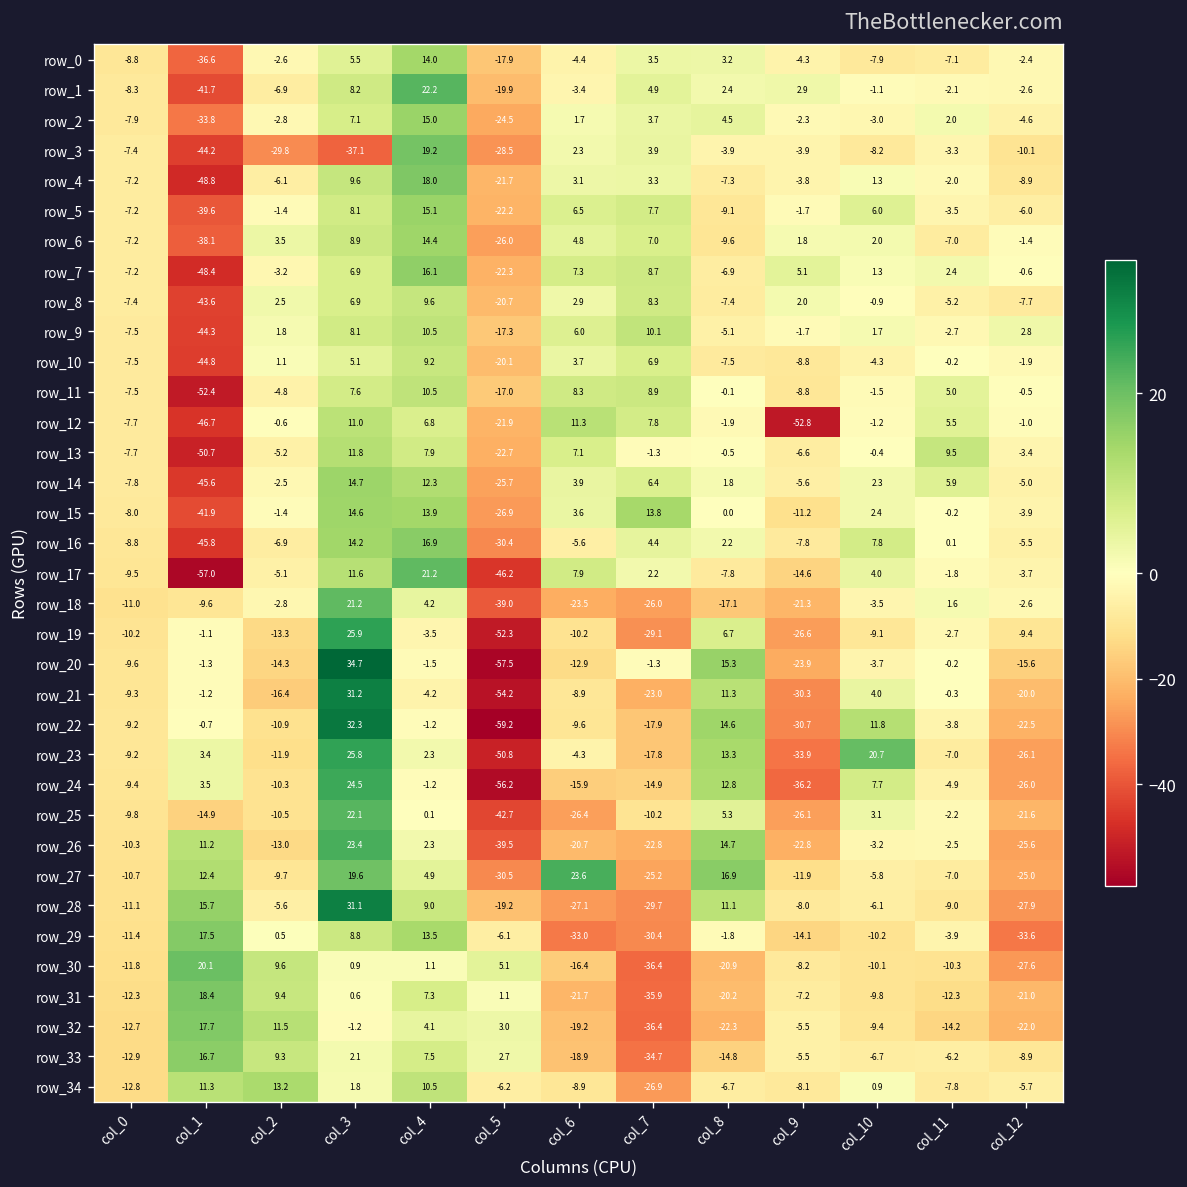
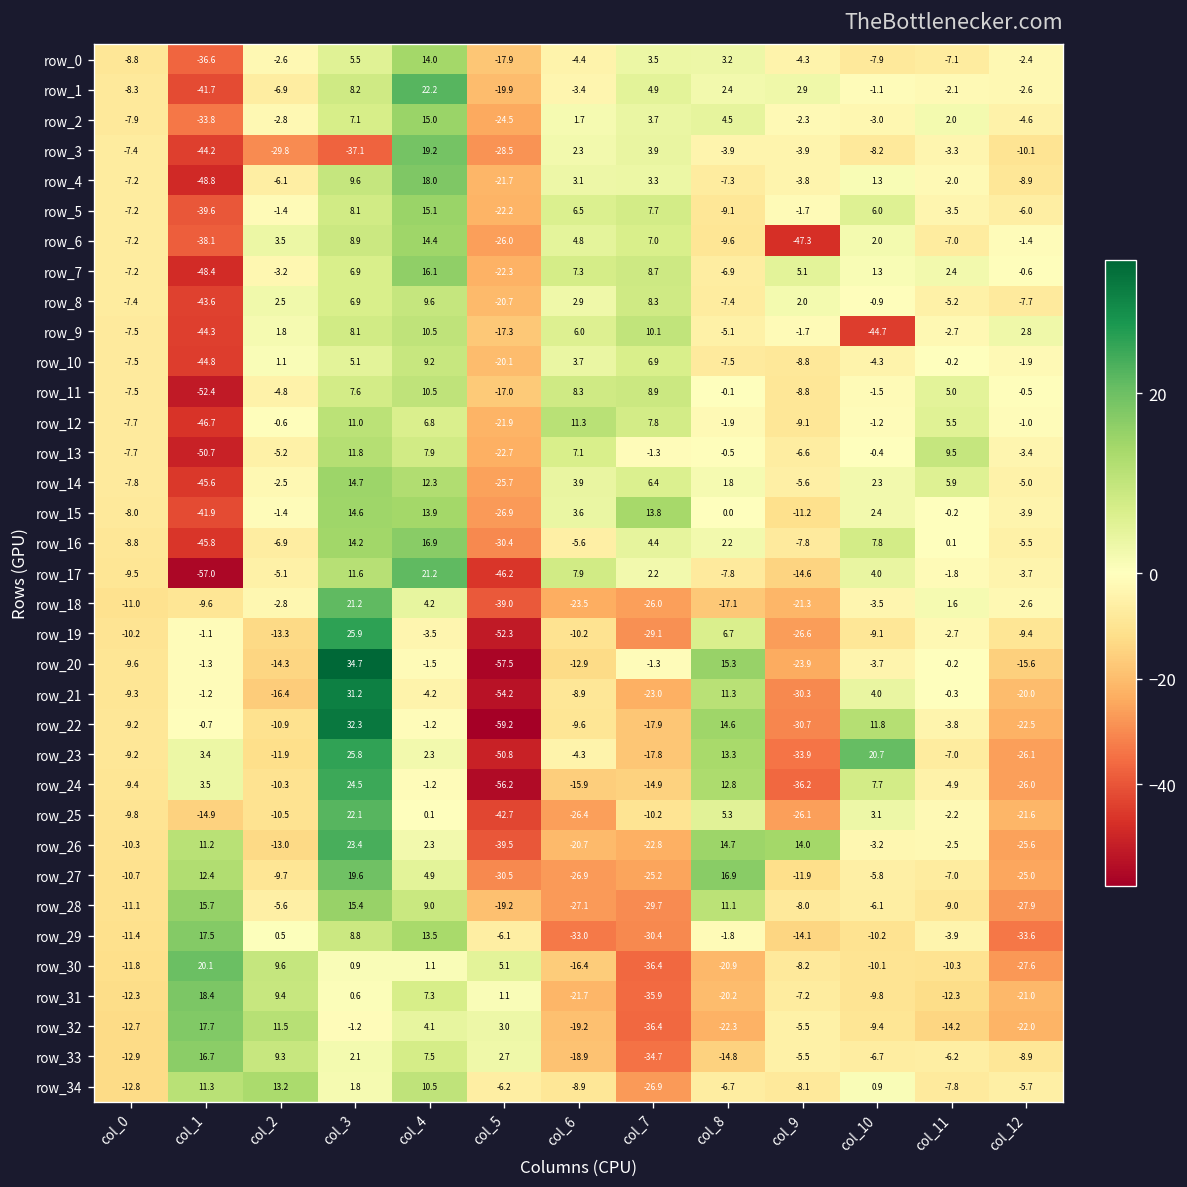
  {
    "row_6": {
      "col_0": -7.2,
      "col_1": -38.1,
      "col_2": 3.5,
      "col_3": 8.9,
      "col_4": 14.4,
      "col_5": -26.0,
      "col_6": 4.8,
      "col_7": 7.0,
      "col_8": -9.6,
-     "col_9": 1.8,
+     "col_9": -47.3,
      "col_10": 2.0,
      "col_11": -7.0,
      "col_12": -1.4
    },
    "row_9": {
      "col_0": -7.5,
      "col_1": -44.3,
      "col_2": 1.8,
      "col_3": 8.1,
      "col_4": 10.5,
      "col_5": -17.3,
      "col_6": 6.0,
      "col_7": 10.1,
      "col_8": -5.1,
      "col_9": -1.7,
-     "col_10": 1.7,
+     "col_10": -44.7,
      "col_11": -2.7,
      "col_12": 2.8
    },
    "row_12": {
      "col_0": -7.7,
      "col_1": -46.7,
      "col_2": -0.6,
      "col_3": 11.0,
      "col_4": 6.8,
      "col_5": -21.9,
      "col_6": 11.3,
      "col_7": 7.8,
      "col_8": -1.9,
-     "col_9": -52.8,
+     "col_9": -9.1,
      "col_10": -1.2,
      "col_11": 5.5,
      "col_12": -1.0
    },
    "row_26": {
      "col_0": -10.3,
      "col_1": 11.2,
      "col_2": -13.0,
      "col_3": 23.4,
      "col_4": 2.3,
      "col_5": -39.5,
      "col_6": -20.7,
      "col_7": -22.8,
      "col_8": 14.7,
-     "col_9": -22.8,
+     "col_9": 14.0,
      "col_10": -3.2,
      "col_11": -2.5,
      "col_12": -25.6
    },
    "row_27": {
      "col_0": -10.7,
      "col_1": 12.4,
      "col_2": -9.7,
      "col_3": 19.6,
      "col_4": 4.9,
      "col_5": -30.5,
-     "col_6": 23.6,
+     "col_6": -26.9,
      "col_7": -25.2,
      "col_8": 16.9,
      "col_9": -11.9,
      "col_10": -5.8,
      "col_11": -7.0,
      "col_12": -25.0
    },
    "row_28": {
      "col_0": -11.1,
      "col_1": 15.7,
      "col_2": -5.6,
-     "col_3": 31.1,
+     "col_3": 15.4,
      "col_4": 9.0,
      "col_5": -19.2,
      "col_6": -27.1,
      "col_7": -29.7,
      "col_8": 11.1,
      "col_9": -8.0,
      "col_10": -6.1,
      "col_11": -9.0,
      "col_12": -27.9
    }
  }
